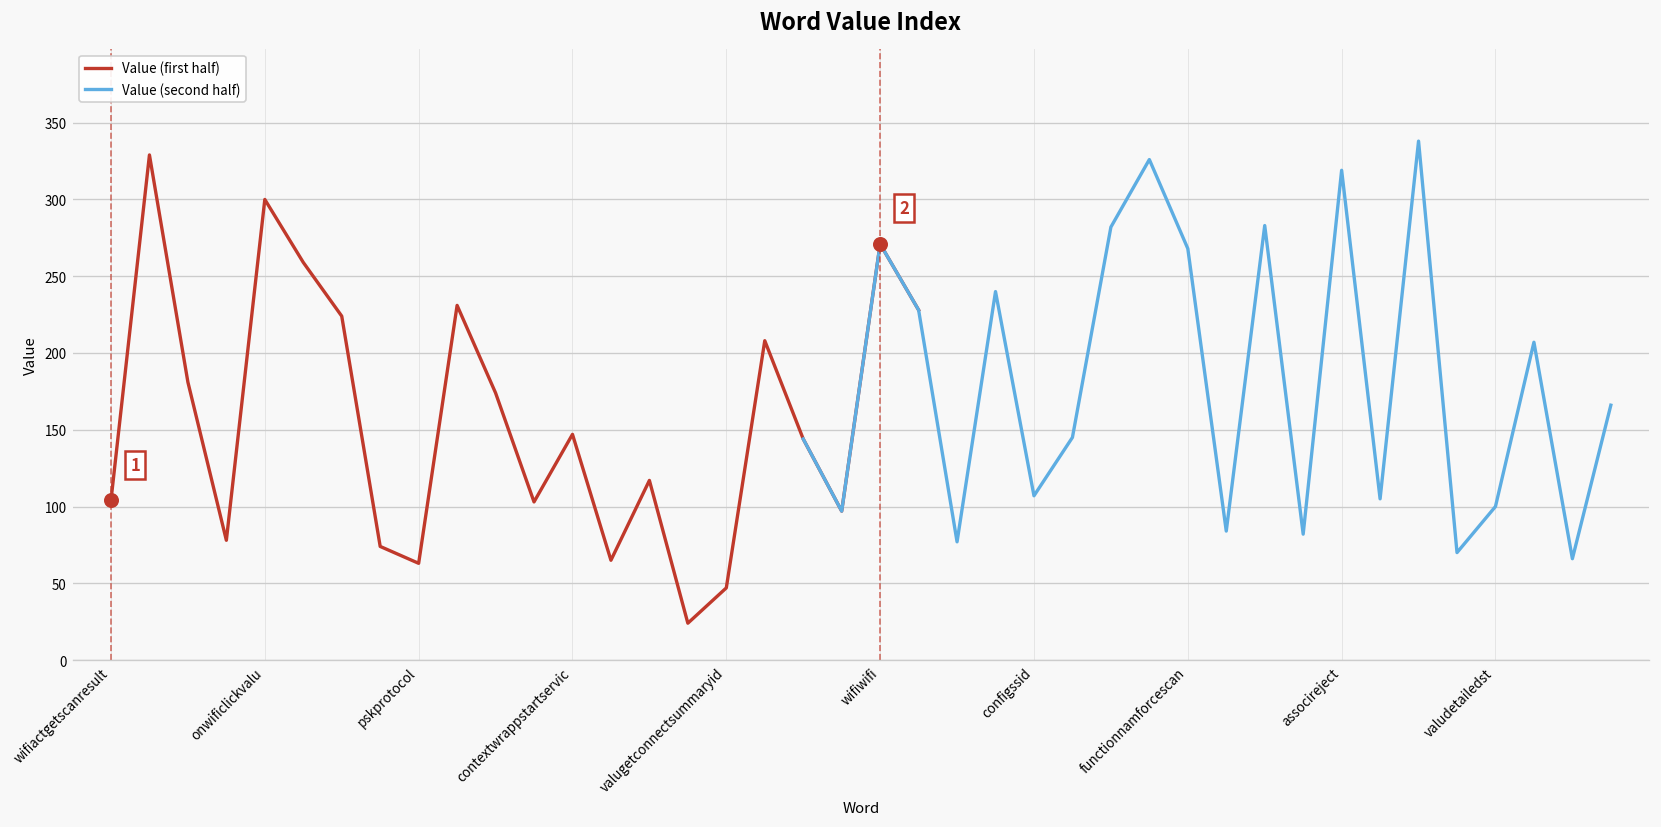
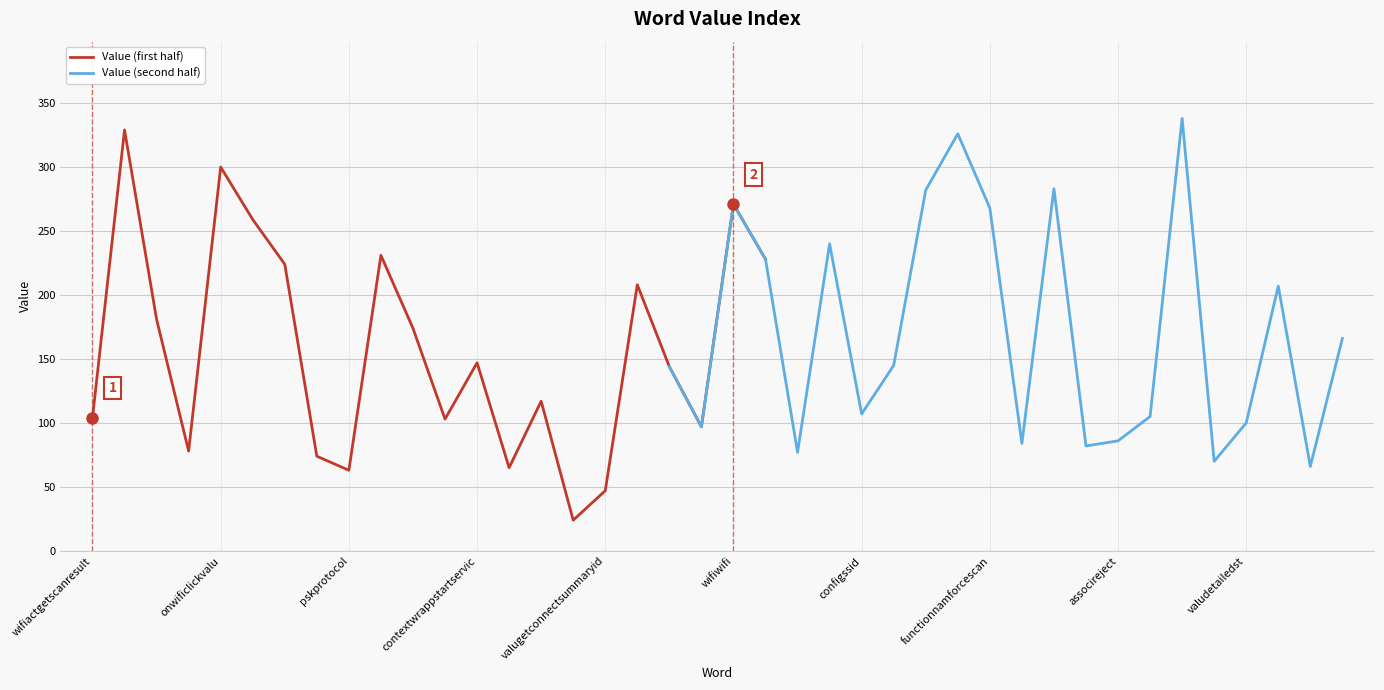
  {
    "Value (second half)": {
      "configssid": 107,
      "functionnamforcescan": 268,
-     "associreject": 319,
+     "associreject": 86,
      "valudetailedst": 100
    }
  }
